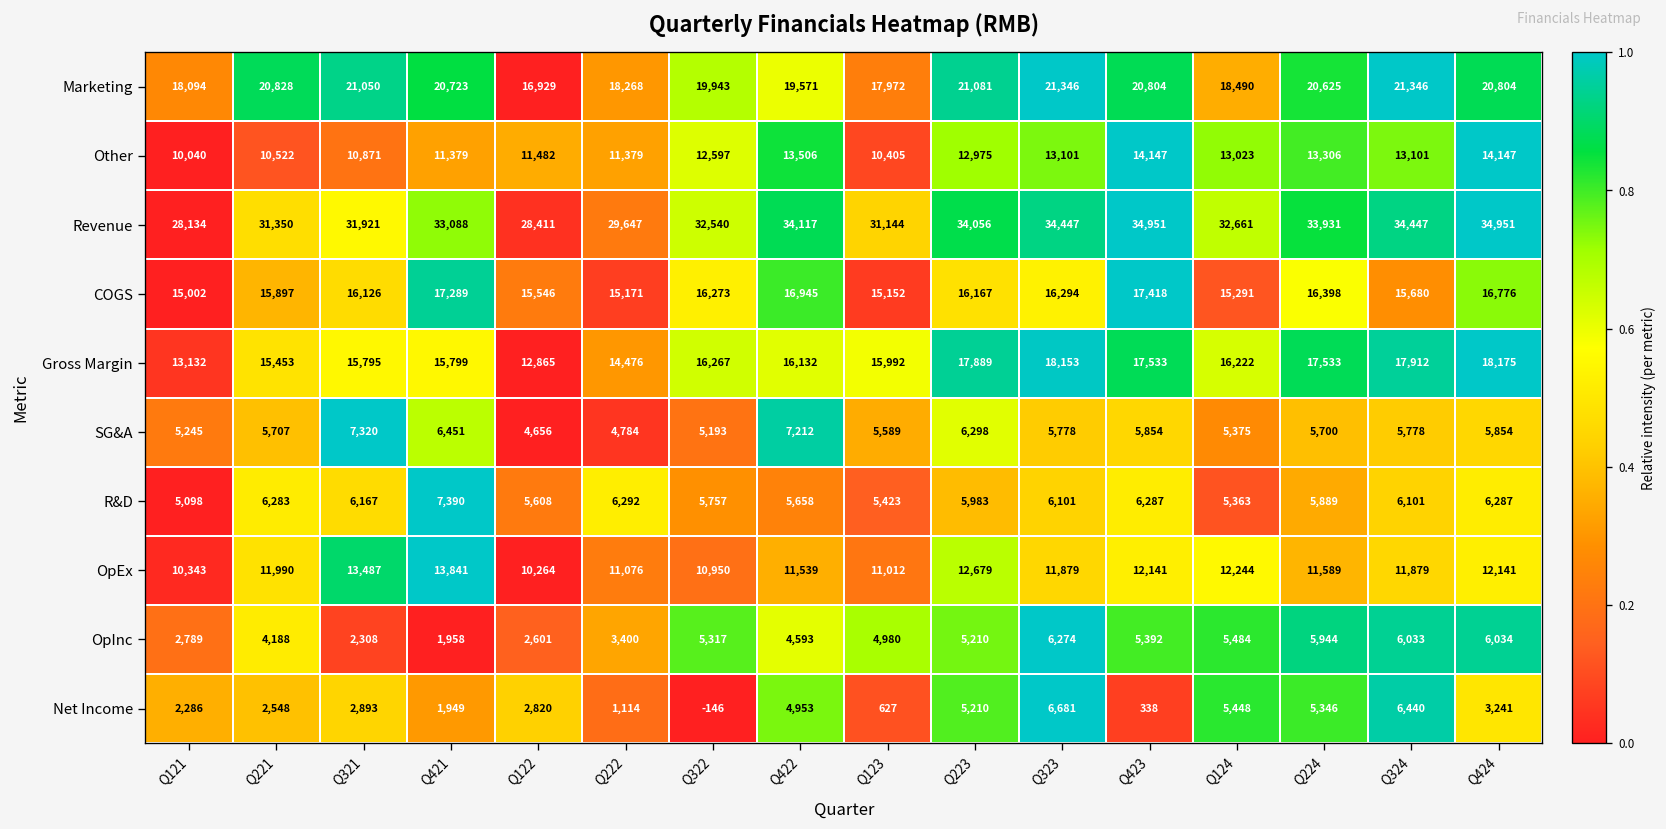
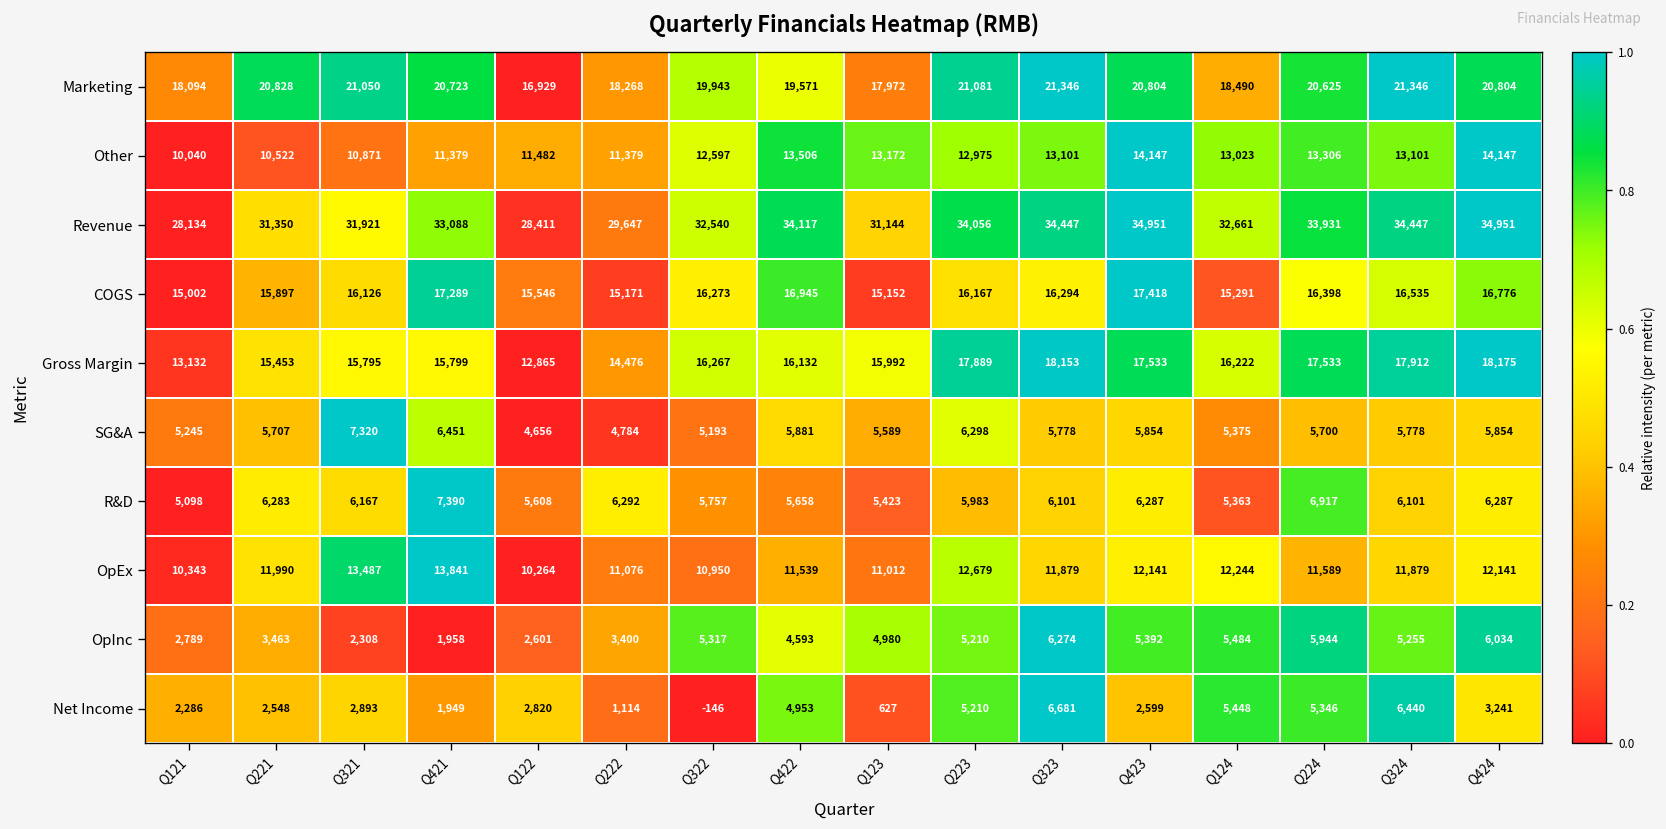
  {
    "Marketing": {
      "Q121": "18,094",
      "Q221": "20,828",
      "Q321": "21,050",
      "Q421": "20,723",
      "Q122": "16,929",
      "Q222": "18,268",
      "Q322": "19,943",
      "Q422": "19,571",
      "Q123": "17,972",
      "Q223": "21,081",
      "Q323": "21,346",
      "Q423": "20,804",
      "Q124": "18,490",
      "Q224": "20,625",
      "Q324": "21,346",
      "Q424": "20,804"
    },
    "Other": {
      "Q121": "10,040",
      "Q221": "10,522",
      "Q321": "10,871",
      "Q421": "11,379",
      "Q122": "11,482",
      "Q222": "11,379",
      "Q322": "12,597",
      "Q422": "13,506",
-     "Q123": "10,405",
+     "Q123": "13,172",
      "Q223": "12,975",
      "Q323": "13,101",
      "Q423": "14,147",
      "Q124": "13,023",
      "Q224": "13,306",
      "Q324": "13,101",
      "Q424": "14,147"
    },
    "Revenue": {
      "Q121": "28,134",
      "Q221": "31,350",
      "Q321": "31,921",
      "Q421": "33,088",
      "Q122": "28,411",
      "Q222": "29,647",
      "Q322": "32,540",
      "Q422": "34,117",
      "Q123": "31,144",
      "Q223": "34,056",
      "Q323": "34,447",
      "Q423": "34,951",
      "Q124": "32,661",
      "Q224": "33,931",
      "Q324": "34,447",
      "Q424": "34,951"
    },
    "COGS": {
      "Q121": "15,002",
      "Q221": "15,897",
      "Q321": "16,126",
      "Q421": "17,289",
      "Q122": "15,546",
      "Q222": "15,171",
      "Q322": "16,273",
      "Q422": "16,945",
      "Q123": "15,152",
      "Q223": "16,167",
      "Q323": "16,294",
      "Q423": "17,418",
      "Q124": "15,291",
      "Q224": "16,398",
-     "Q324": "15,680",
+     "Q324": "16,535",
      "Q424": "16,776"
    },
    "Gross Margin": {
      "Q121": "13,132",
      "Q221": "15,453",
      "Q321": "15,795",
      "Q421": "15,799",
      "Q122": "12,865",
      "Q222": "14,476",
      "Q322": "16,267",
      "Q422": "16,132",
      "Q123": "15,992",
      "Q223": "17,889",
      "Q323": "18,153",
      "Q423": "17,533",
      "Q124": "16,222",
      "Q224": "17,533",
      "Q324": "17,912",
      "Q424": "18,175"
    },
    "SG&A": {
      "Q121": "5,245",
      "Q221": "5,707",
      "Q321": "7,320",
      "Q421": "6,451",
      "Q122": "4,656",
      "Q222": "4,784",
      "Q322": "5,193",
-     "Q422": "7,212",
+     "Q422": "5,881",
      "Q123": "5,589",
      "Q223": "6,298",
      "Q323": "5,778",
      "Q423": "5,854",
      "Q124": "5,375",
      "Q224": "5,700",
      "Q324": "5,778",
      "Q424": "5,854"
    },
    "R&D": {
      "Q121": "5,098",
      "Q221": "6,283",
      "Q321": "6,167",
      "Q421": "7,390",
      "Q122": "5,608",
      "Q222": "6,292",
      "Q322": "5,757",
      "Q422": "5,658",
      "Q123": "5,423",
      "Q223": "5,983",
      "Q323": "6,101",
      "Q423": "6,287",
      "Q124": "5,363",
-     "Q224": "5,889",
+     "Q224": "6,917",
      "Q324": "6,101",
      "Q424": "6,287"
    },
    "OpEx": {
      "Q121": "10,343",
      "Q221": "11,990",
      "Q321": "13,487",
      "Q421": "13,841",
      "Q122": "10,264",
      "Q222": "11,076",
      "Q322": "10,950",
      "Q422": "11,539",
      "Q123": "11,012",
      "Q223": "12,679",
      "Q323": "11,879",
      "Q423": "12,141",
      "Q124": "12,244",
      "Q224": "11,589",
      "Q324": "11,879",
      "Q424": "12,141"
    },
    "OpInc": {
      "Q121": "2,789",
-     "Q221": "4,188",
+     "Q221": "3,463",
      "Q321": "2,308",
      "Q421": "1,958",
      "Q122": "2,601",
      "Q222": "3,400",
      "Q322": "5,317",
      "Q422": "4,593",
      "Q123": "4,980",
      "Q223": "5,210",
      "Q323": "6,274",
      "Q423": "5,392",
      "Q124": "5,484",
      "Q224": "5,944",
-     "Q324": "6,033",
+     "Q324": "5,255",
      "Q424": "6,034"
    },
    "Net Income": {
      "Q121": "2,286",
      "Q221": "2,548",
      "Q321": "2,893",
      "Q421": "1,949",
      "Q122": "2,820",
      "Q222": "1,114",
      "Q322": "-146",
      "Q422": "4,953",
      "Q123": "627",
      "Q223": "5,210",
      "Q323": "6,681",
-     "Q423": "338",
+     "Q423": "2,599",
      "Q124": "5,448",
      "Q224": "5,346",
      "Q324": "6,440",
      "Q424": "3,241"
    }
  }
